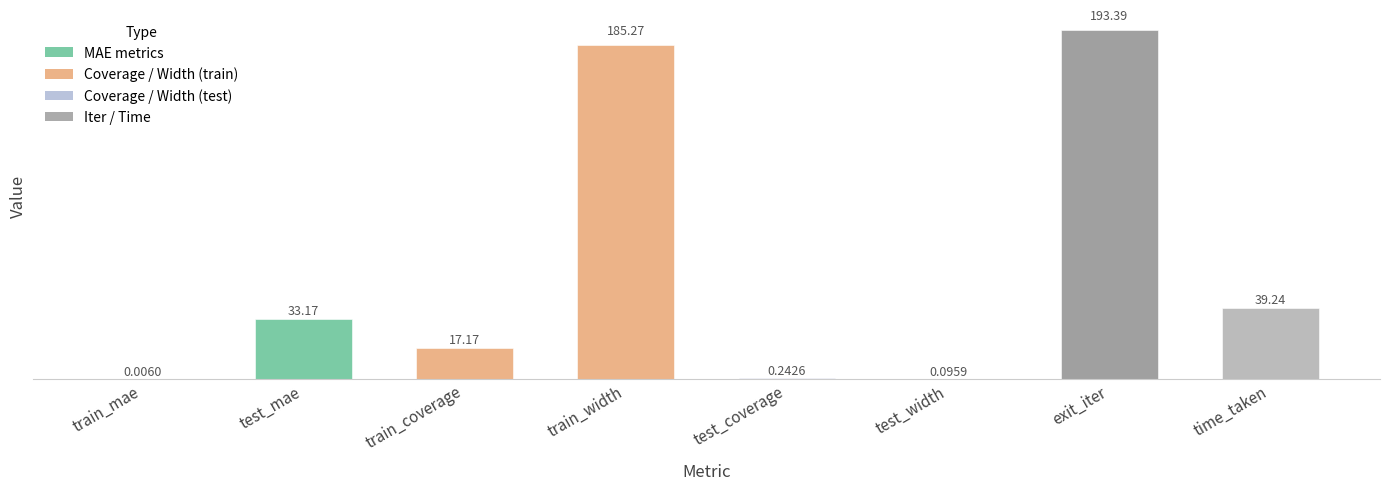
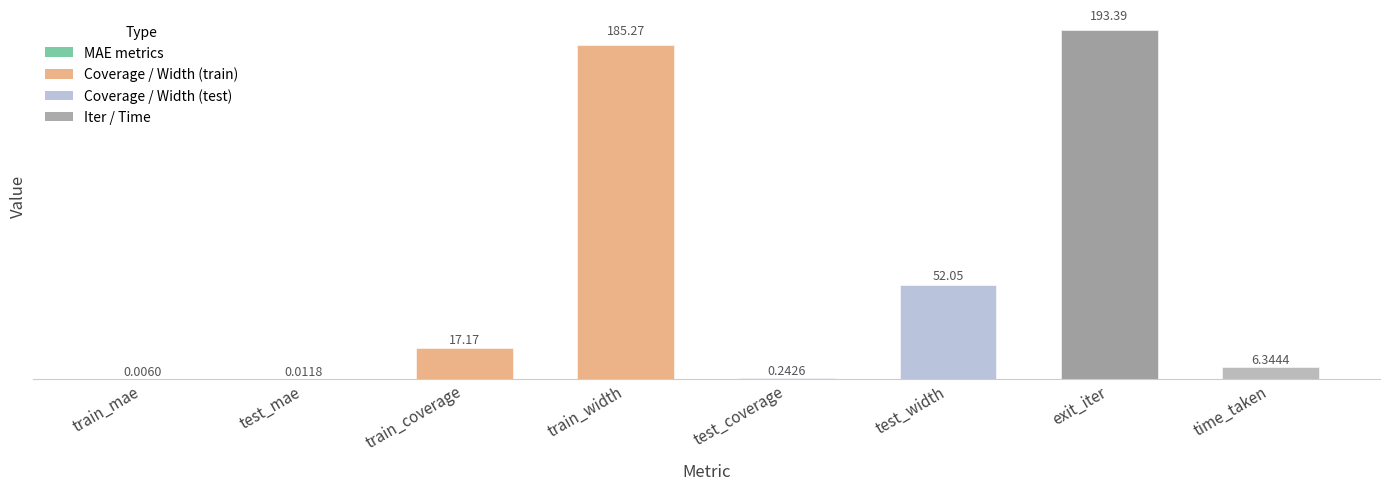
  {
    "train_mae": 0.0060,
-   "test_mae": 33.17,
+   "test_mae": 0.0118,
    "train_coverage": 17.17,
    "train_width": 185.27,
    "test_coverage": 0.2426,
-   "test_width": 0.0959,
+   "test_width": 52.05,
    "exit_iter": 193.39,
-   "time_taken": 39.24
+   "time_taken": 6.3444
  }
